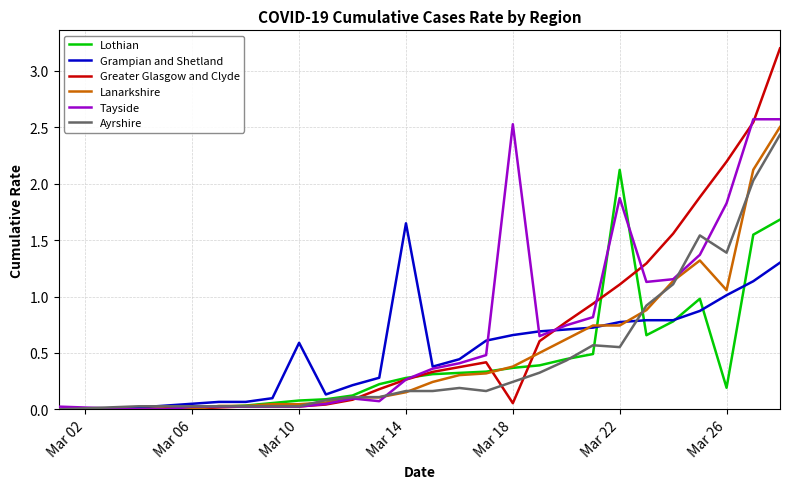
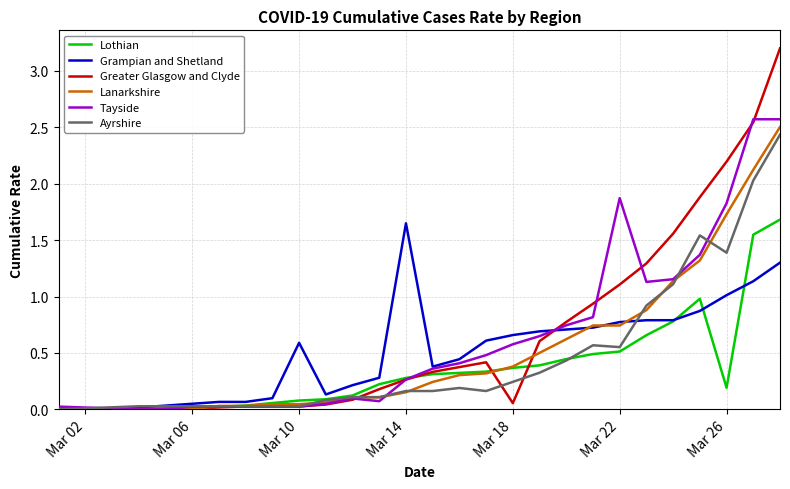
  {
    "Lothian": {
      "Mar 10": 0.08,
-     "Mar 22": 2.12,
+     "Mar 22": 0.51,
      "Mar 26": 0.19
    },
    "Grampian and Shetland": {
      "Mar 10": 0.59,
      "Mar 14": 1.65,
      "Mar 18": 0.66,
      "Mar 22": 0.77,
      "Mar 26": 1.01
    },
    "Greater Glasgow and Clyde": {
      "Mar 18": 0.05,
      "Mar 22": 1.11,
      "Mar 26": 2.20
    },
    "Lanarkshire": {
      "Mar 22": 0.74,
-     "Mar 26": 1.06
+     "Mar 26": 1.73
    },
    "Tayside": {
-     "Mar 18": 2.53,
+     "Mar 18": 0.58,
      "Mar 22": 1.87,
      "Mar 26": 1.83
    },
    "Ayrshire": {
      "Mar 18": 0.24,
      "Mar 22": 0.55,
      "Mar 26": 1.39
    }
  }
